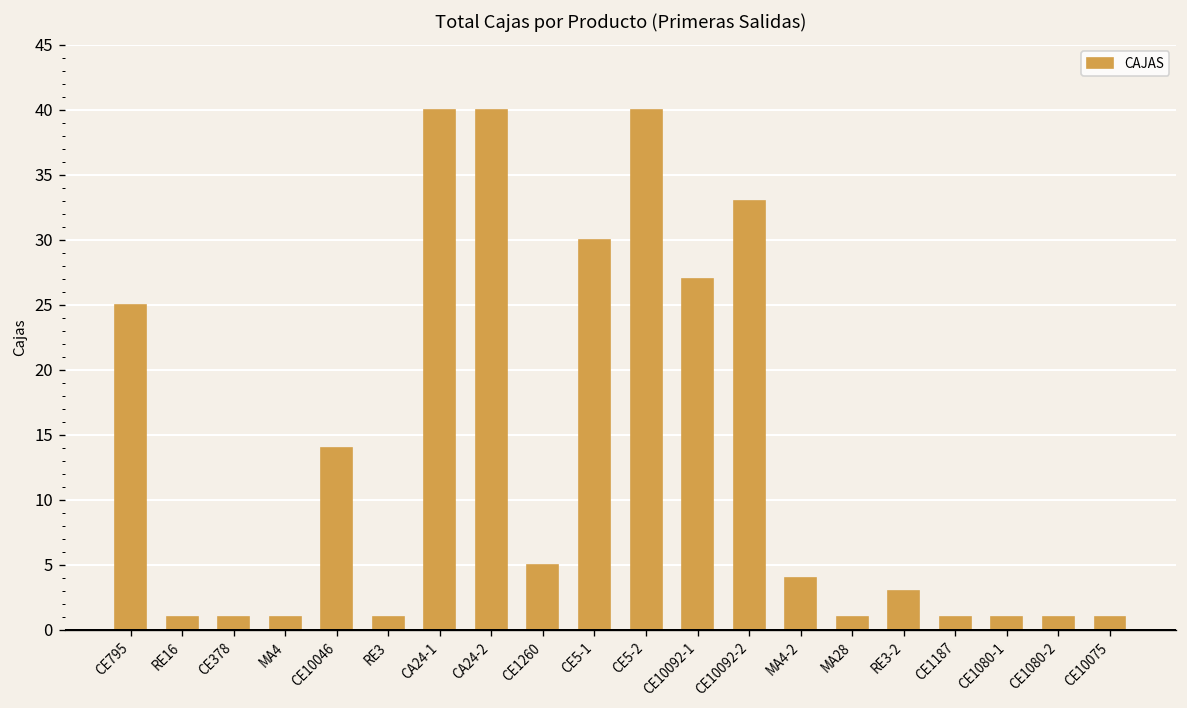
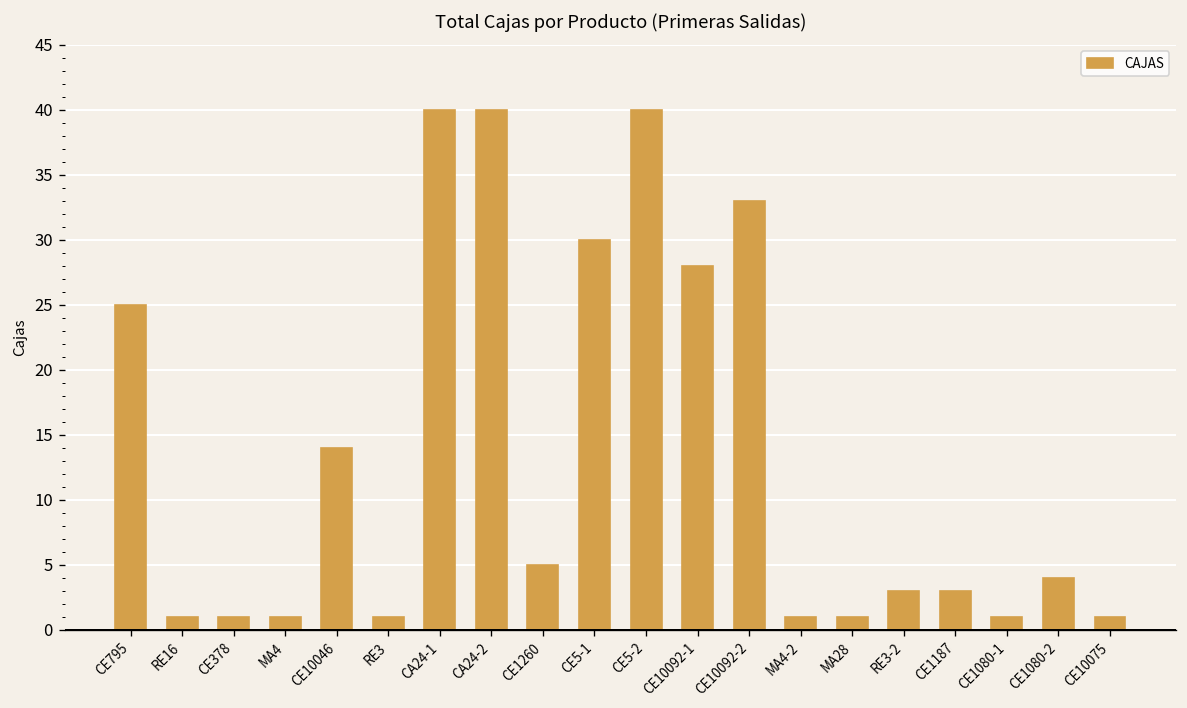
  {
    "CE795": 25,
    "RE16": 1,
    "CE378": 1,
    "MA4": 1,
    "CE10046": 14,
    "RE3": 1,
    "CA24-1": 40,
    "CA24-2": 40,
    "CE1260": 5,
    "CE5-1": 30,
    "CE5-2": 40,
-   "CE10092-1": 27,
+   "CE10092-1": 28,
    "CE10092-2": 33,
-   "MA4-2": 4,
+   "MA4-2": 1,
    "MA28": 1,
    "RE3-2": 3,
-   "CE1187": 1,
+   "CE1187": 3,
    "CE1080-1": 1,
-   "CE1080-2": 1,
+   "CE1080-2": 4,
    "CE10075": 1
  }
